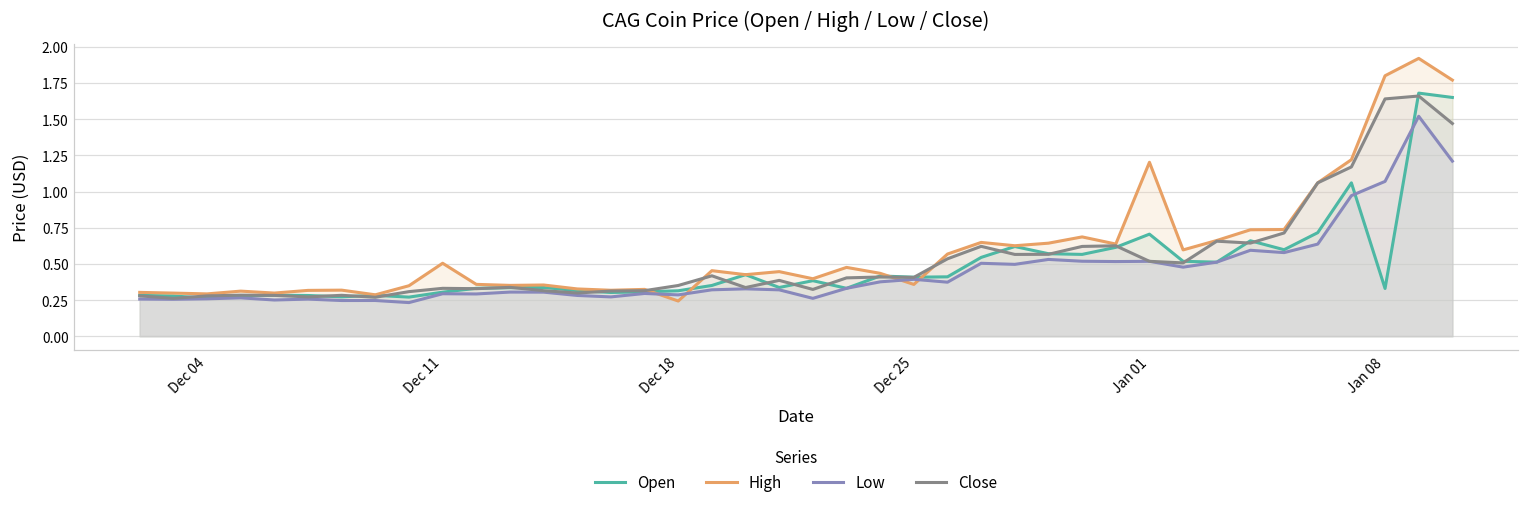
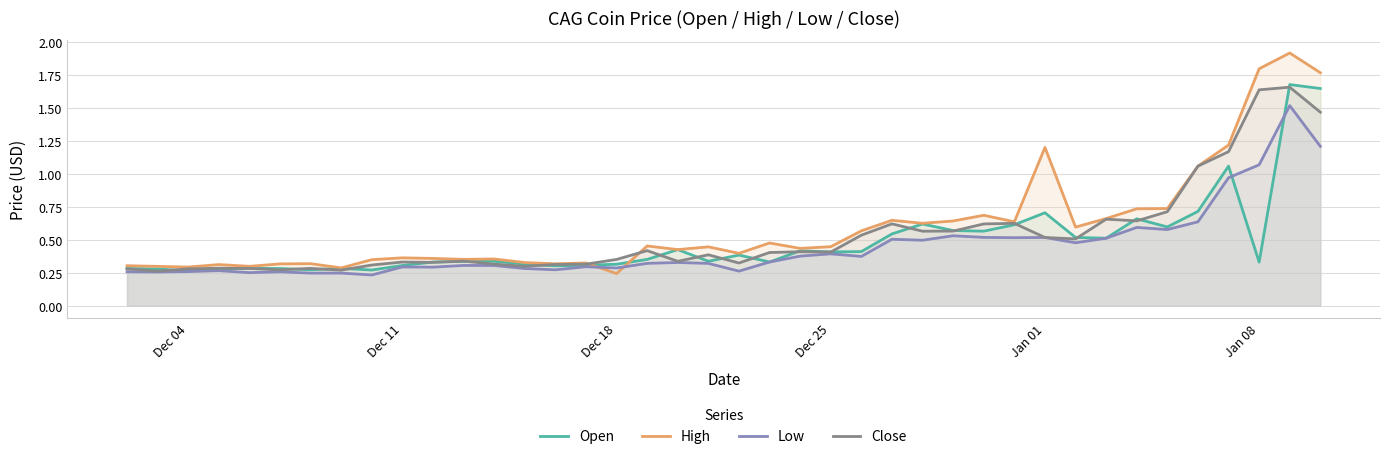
  {
    "Open": {
      "Dec 18": 0.31,
      "Jan 01": 0.71,
      "Jan 08": 0.33
    },
    "High": {
-     "Dec 11": 0.50,
+     "Dec 11": 0.36,
      "Dec 18": 0.24,
-     "Dec 25": 0.36,
+     "Dec 25": 0.45,
      "Jan 01": 1.20,
      "Jan 08": 1.80
    }
  }
